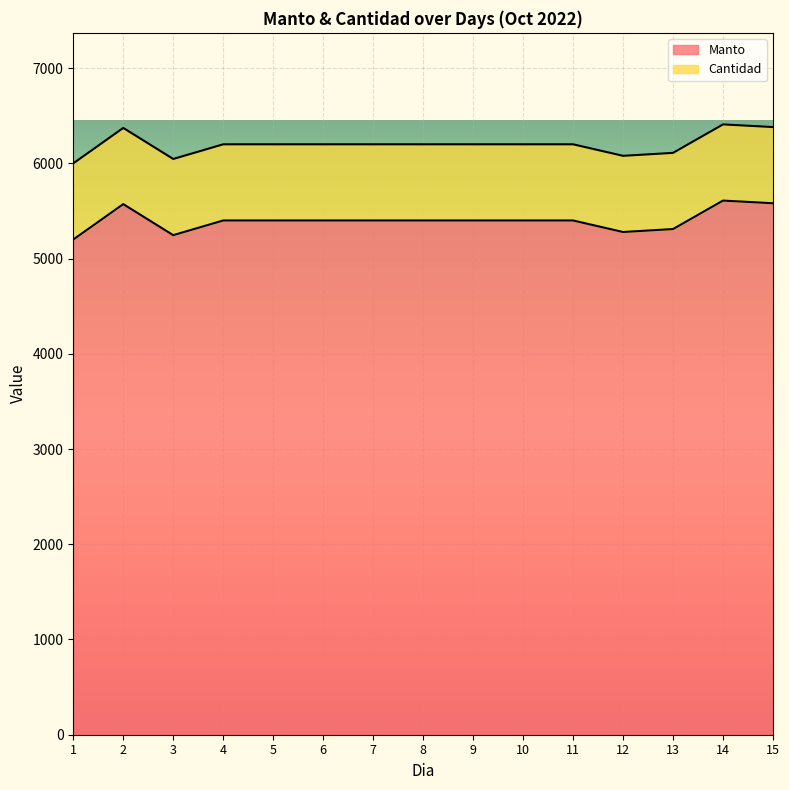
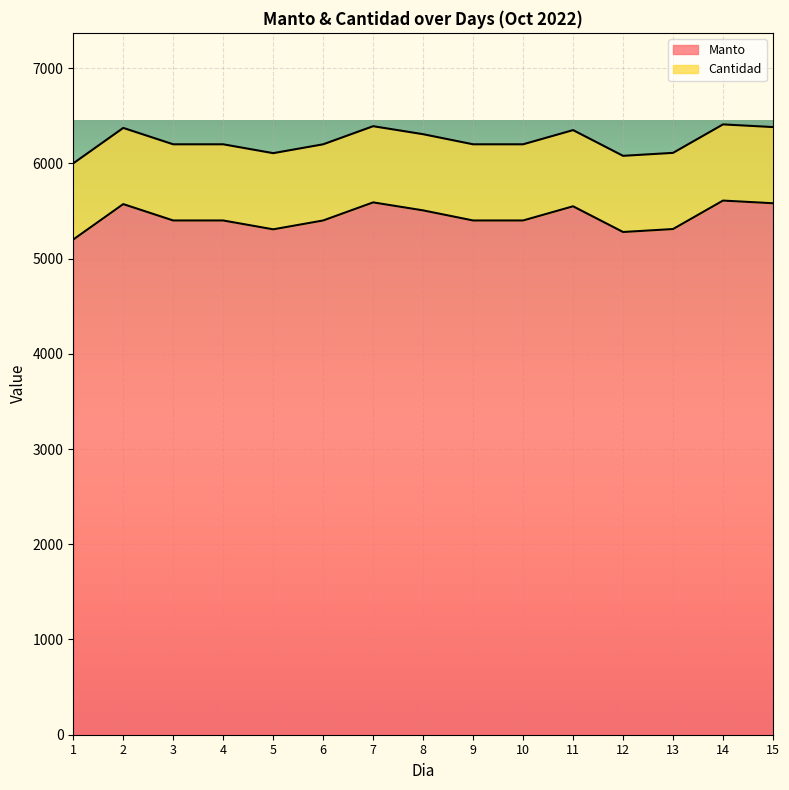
  {
    "Manto": {
      "1": 5200,
      "2": 5600,
-     "3": 5200,
+     "3": 5400,
      "4": 5400,
-     "5": 5400,
+     "5": 5300,
      "6": 5400,
-     "7": 5400,
-     "8": 5400,
+     "7": 5600,
+     "8": 5500,
      "9": 5400,
      "10": 5400,
-     "11": 5400,
+     "11": 5500,
      "12": 5300,
      "13": 5300,
      "14": 5600,
      "15": 5600
    },
    "Cantidad": {
      "1": 800,
      "2": 800,
      "3": 800,
      "4": 800,
      "5": 800,
      "6": 800,
      "7": 800,
      "8": 800,
      "9": 800,
      "10": 800,
      "11": 800,
      "12": 800,
      "13": 800,
      "14": 800,
      "15": 800
    }
  }
